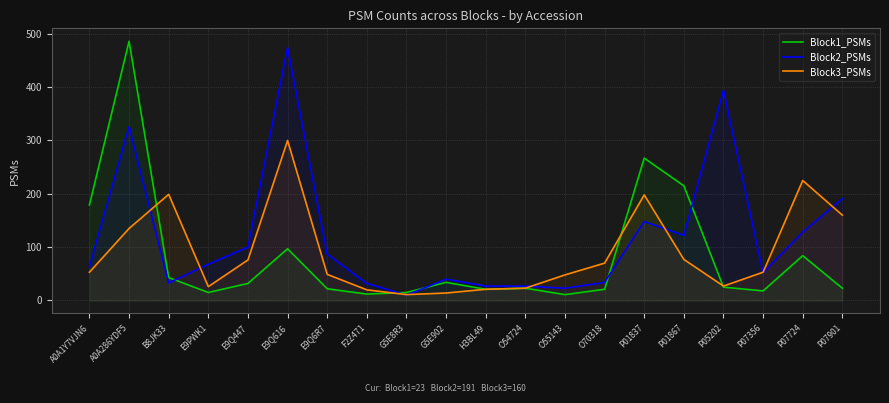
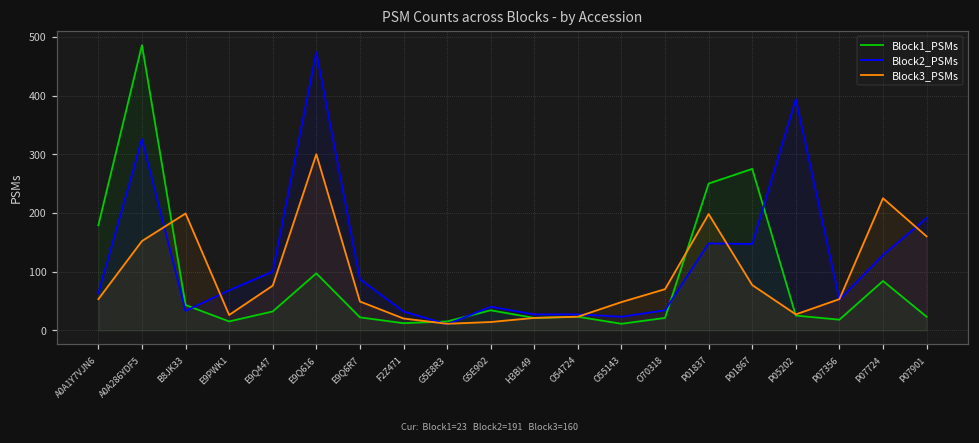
  {
    "Block1_PSMs": {
      "A0A1Y7VJN6": 180,
      "A0A286YDF5": 490,
      "B8JK33": 40,
      "E9PWK1": 20,
      "E9Q447": 30,
      "E9Q616": 100,
      "E9Q6R7": 20,
      "F2Z471": 10,
      "G5E902": 30,
      "O55143": 10,
      "O70318": 20,
-     "P01837": 270,
-     "P01867": 220,
+     "P01837": 250,
+     "P01867": 280,
      "P07356": 20,
      "P07724": 80,
      "P07901": 20
    },
    "Block2_PSMs": {
      "A0A1Y7VJN6": 60,
      "A0A286YDF5": 330,
      "B8JK33": 30,
      "E9PWK1": 70,
      "E9Q447": 100,
      "E9Q616": 470,
      "E9Q6R7": 90,
      "F2Z471": 30,
      "G5E902": 40,
      "H3BL49": 30,
      "O55143": 20,
      "O70318": 30,
      "P01837": 150,
-     "P01867": 120,
+     "P01867": 150,
      "P05202": 390,
      "P07724": 130,
      "P07901": 190
    },
    "Block3_PSMs": {
      "A0A1Y7VJN6": 50,
-     "A0A286YDF5": 140,
+     "A0A286YDF5": 150,
      "B8JK33": 200,
      "E9PWK1": 30,
      "E9Q447": 80,
      "E9Q616": 300,
      "E9Q6R7": 50,
      "F2Z471": 20,
      "G5E902": 10,
      "O55143": 50,
      "O70318": 70,
      "P01837": 200,
      "P01867": 80,
      "P07724": 230,
      "P07901": 160
    }
  }
